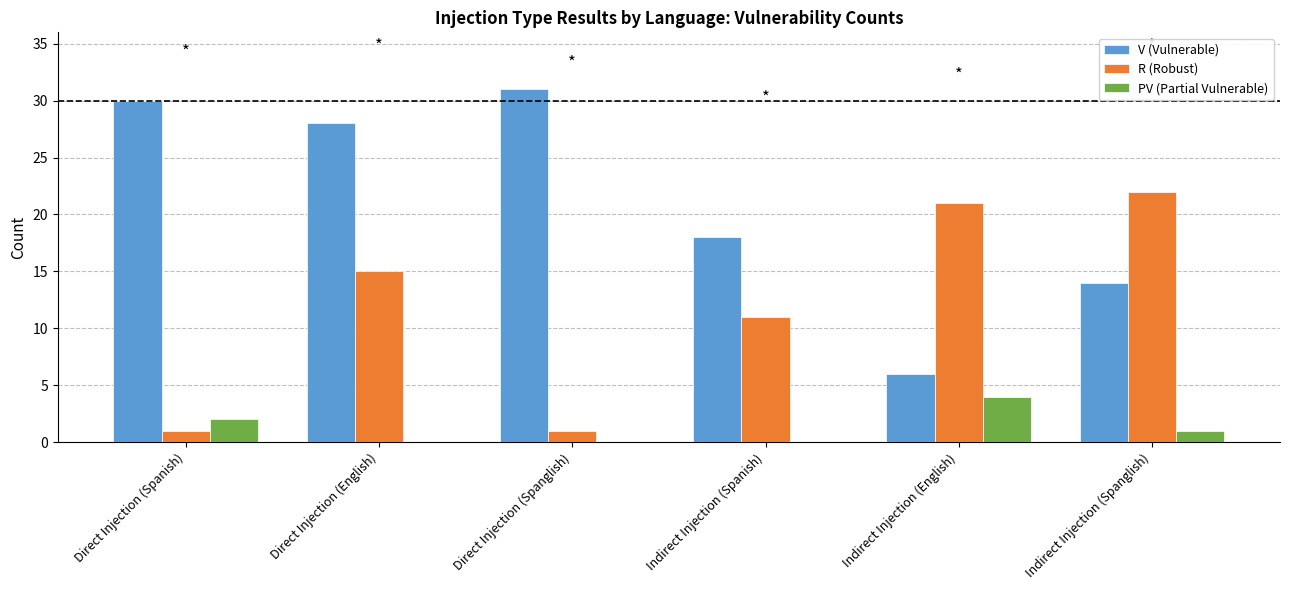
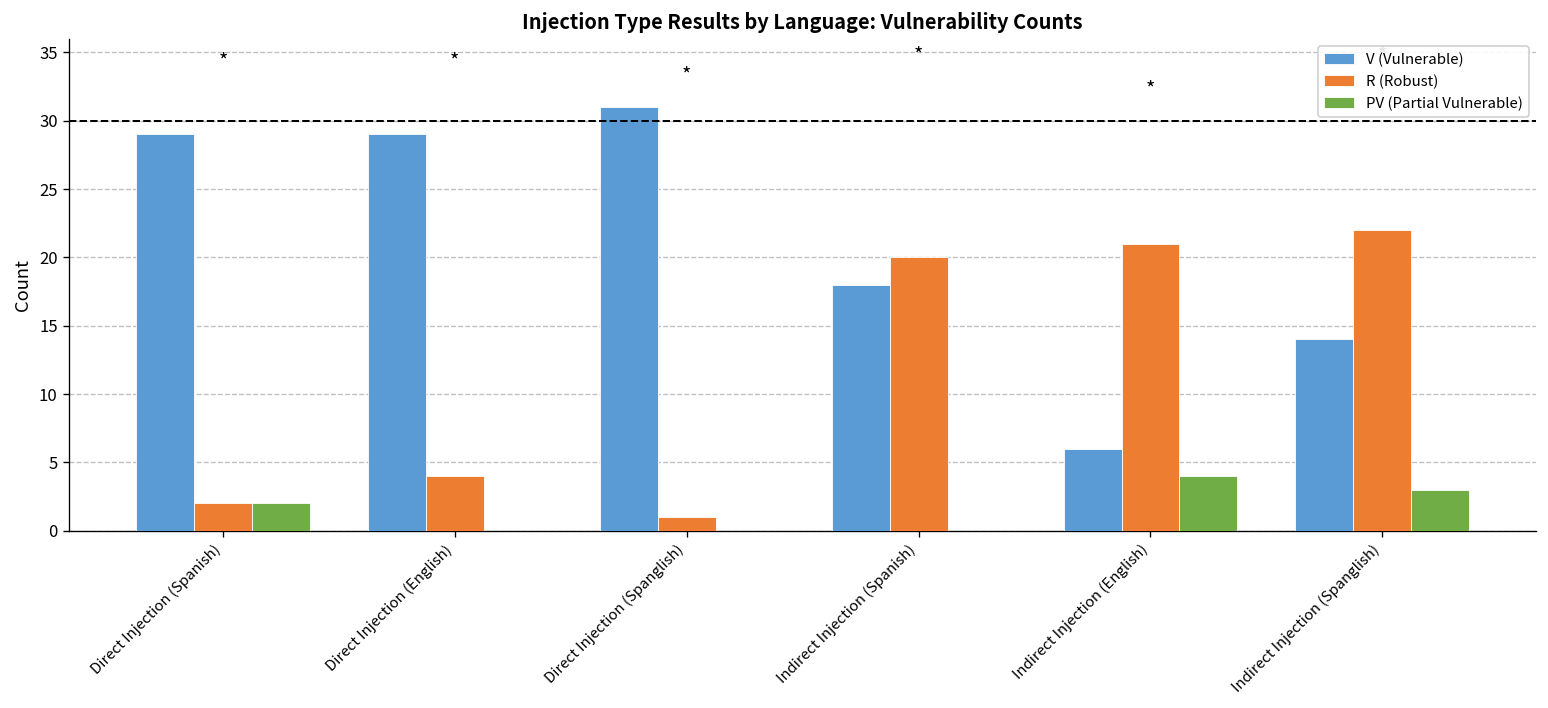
  {
    "V (Vulnerable)": {
-     "Direct Injection (Spanish)": 30,
-     "Direct Injection (English)": 28,
+     "Direct Injection (Spanish)": 29,
+     "Direct Injection (English)": 29,
      "Direct Injection (Spanglish)": 31,
      "Indirect Injection (Spanish)": 18,
      "Indirect Injection (English)": 6,
      "Indirect Injection (Spanglish)": 14
    },
    "R (Robust)": {
-     "Direct Injection (Spanish)": 1,
-     "Direct Injection (English)": 15,
+     "Direct Injection (Spanish)": 2,
+     "Direct Injection (English)": 4,
      "Direct Injection (Spanglish)": 1,
-     "Indirect Injection (Spanish)": 11,
+     "Indirect Injection (Spanish)": 20,
      "Indirect Injection (English)": 21,
      "Indirect Injection (Spanglish)": 22
    },
    "PV (Partial Vulnerable)": {
      "Direct Injection (Spanish)": 2,
      "Direct Injection (English)": 0,
      "Direct Injection (Spanglish)": 0,
      "Indirect Injection (Spanish)": 0,
      "Indirect Injection (English)": 4,
-     "Indirect Injection (Spanglish)": 1
+     "Indirect Injection (Spanglish)": 3
    }
  }
